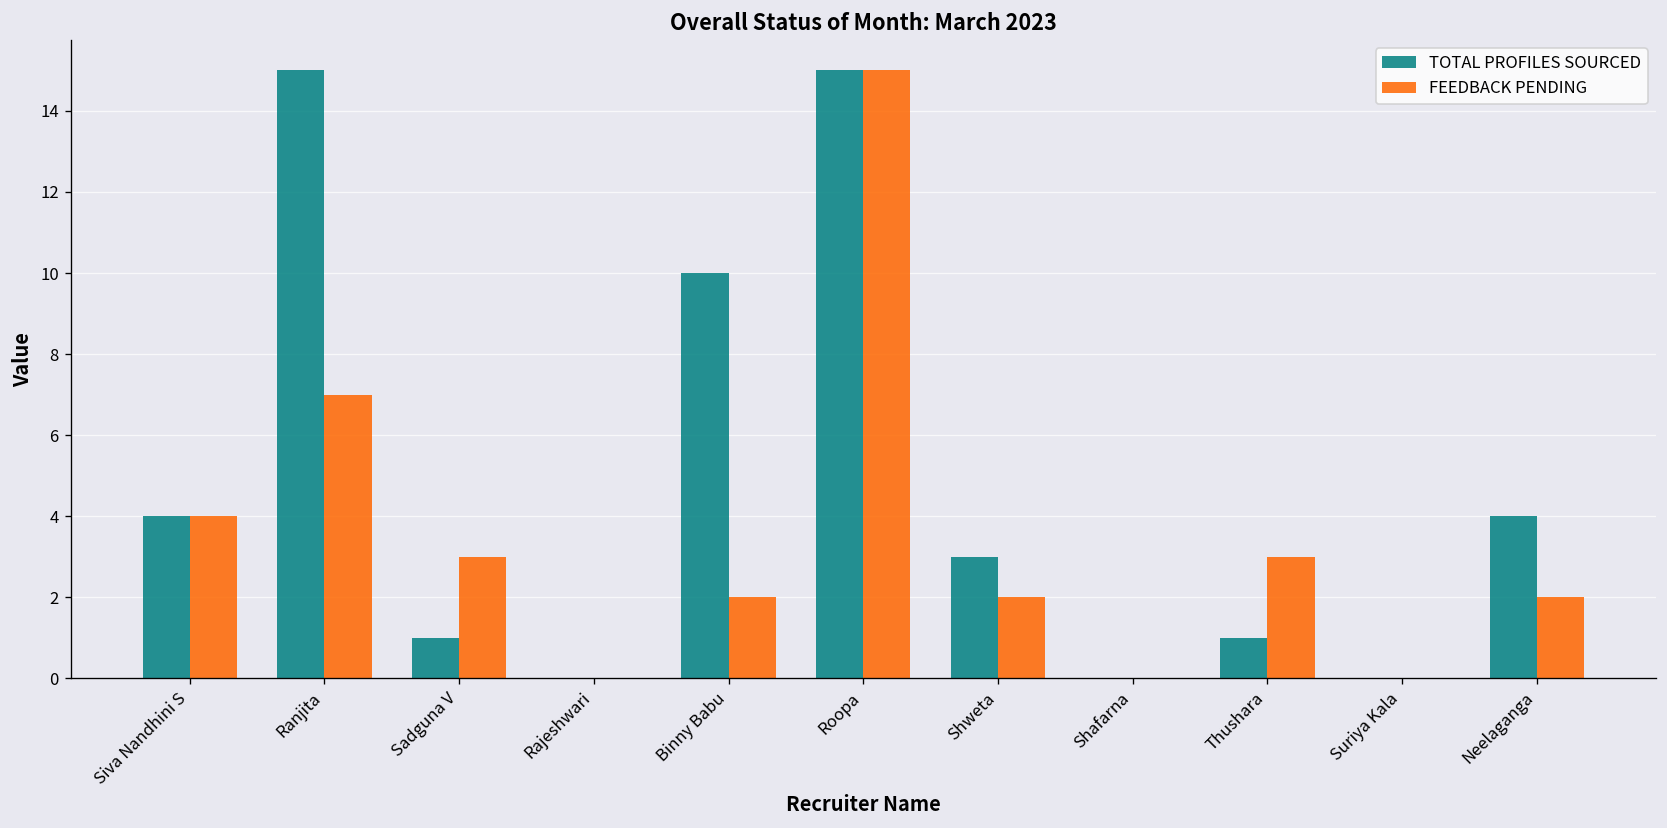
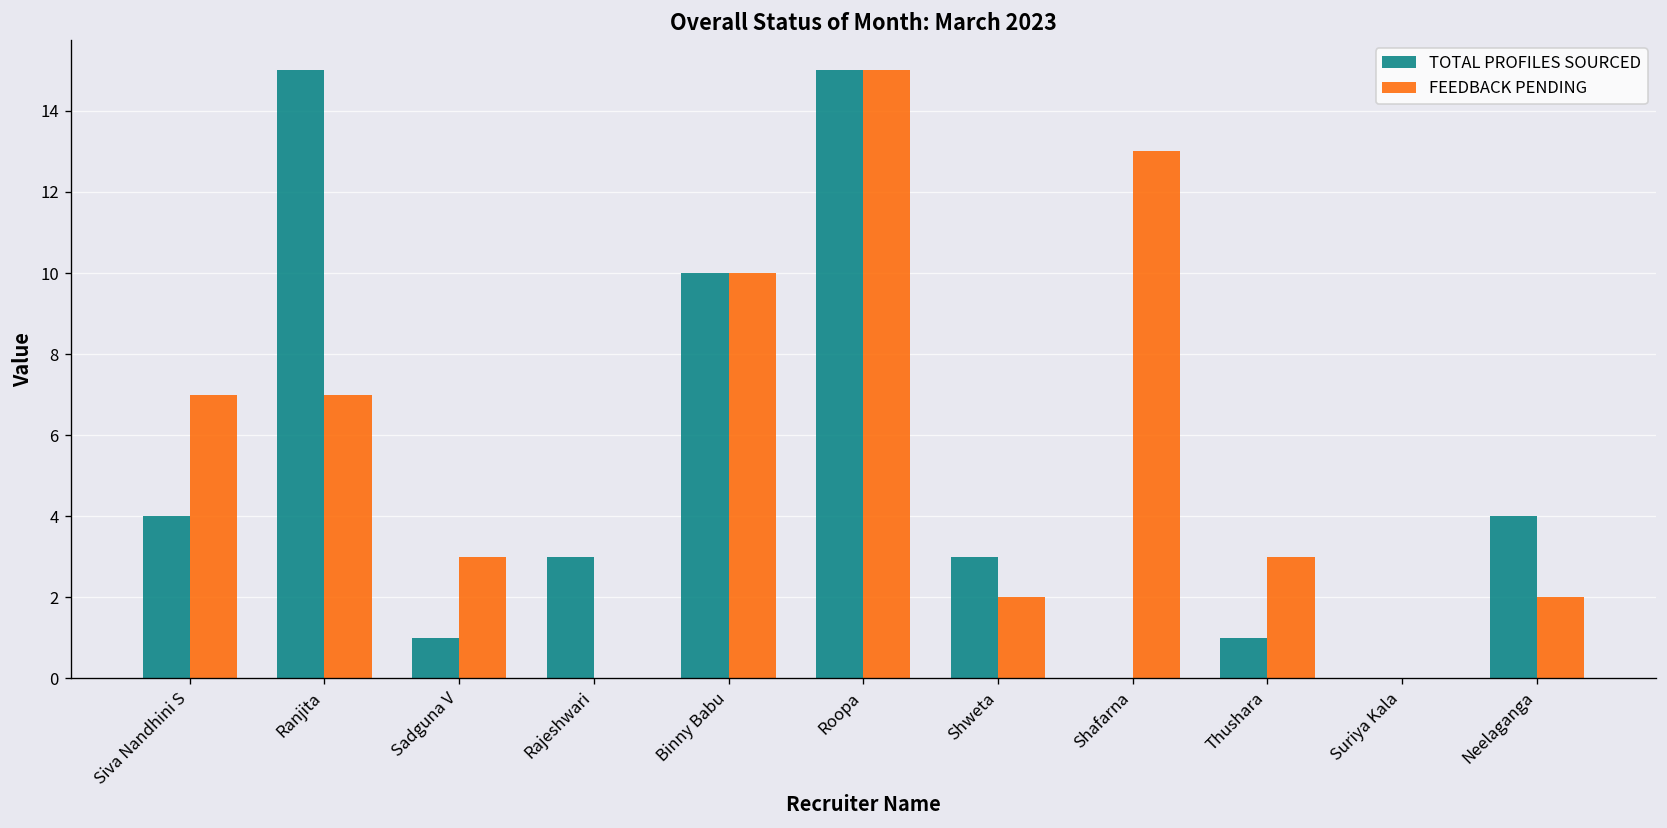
  {
    "TOTAL PROFILES SOURCED": {
      "Siva Nandhini S": 4,
      "Ranjita": 15,
      "Sadguna V": 1,
-     "Rajeshwari": 0,
+     "Rajeshwari": 3,
      "Binny Babu": 10,
      "Roopa": 15,
      "Shweta": 3,
      "Shafarna": 0,
      "Thushara": 1,
      "Suriya Kala": 0,
      "Neelaganga": 4
    },
    "FEEDBACK PENDING": {
-     "Siva Nandhini S": 4,
+     "Siva Nandhini S": 7,
      "Ranjita": 7,
      "Sadguna V": 3,
      "Rajeshwari": 0,
-     "Binny Babu": 2,
+     "Binny Babu": 10,
      "Roopa": 15,
      "Shweta": 2,
-     "Shafarna": 0,
+     "Shafarna": 13,
      "Thushara": 3,
      "Suriya Kala": 0,
      "Neelaganga": 2
    }
  }
